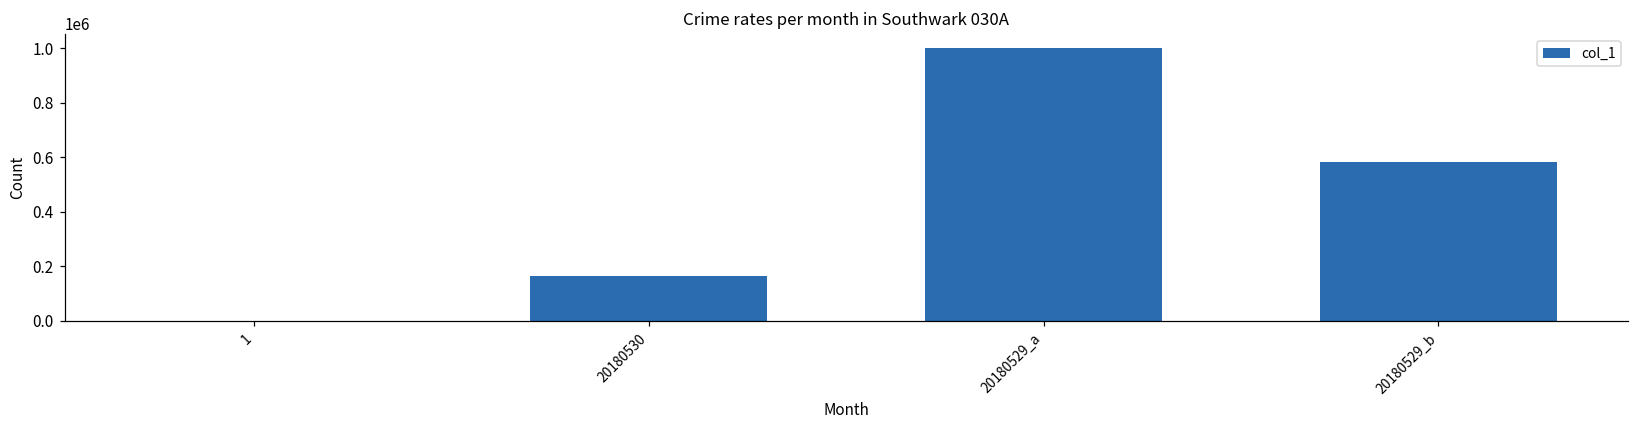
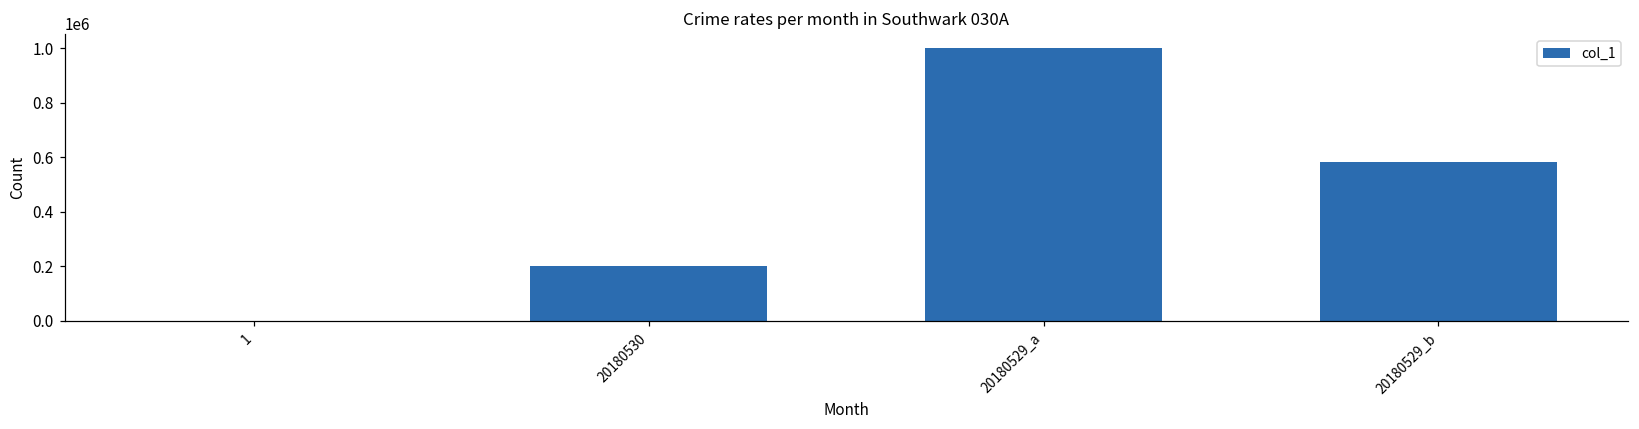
  {
-   "20180530": 170000,
+   "20180530": 200000,
    "20180529_a": 1000000,
    "20180529_b": 580000
  }
